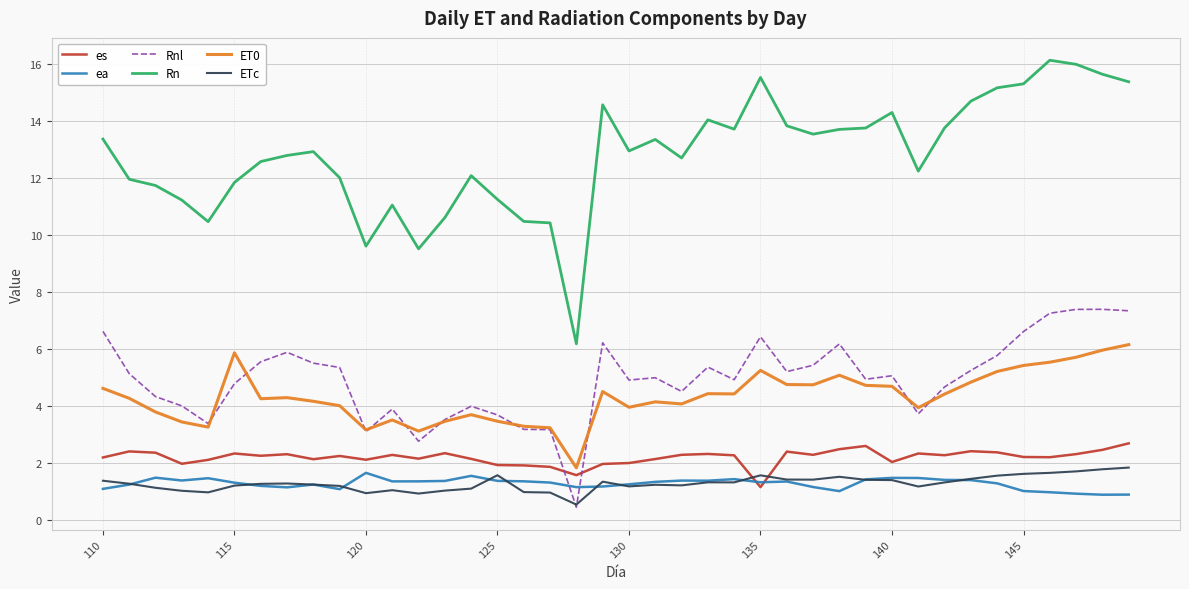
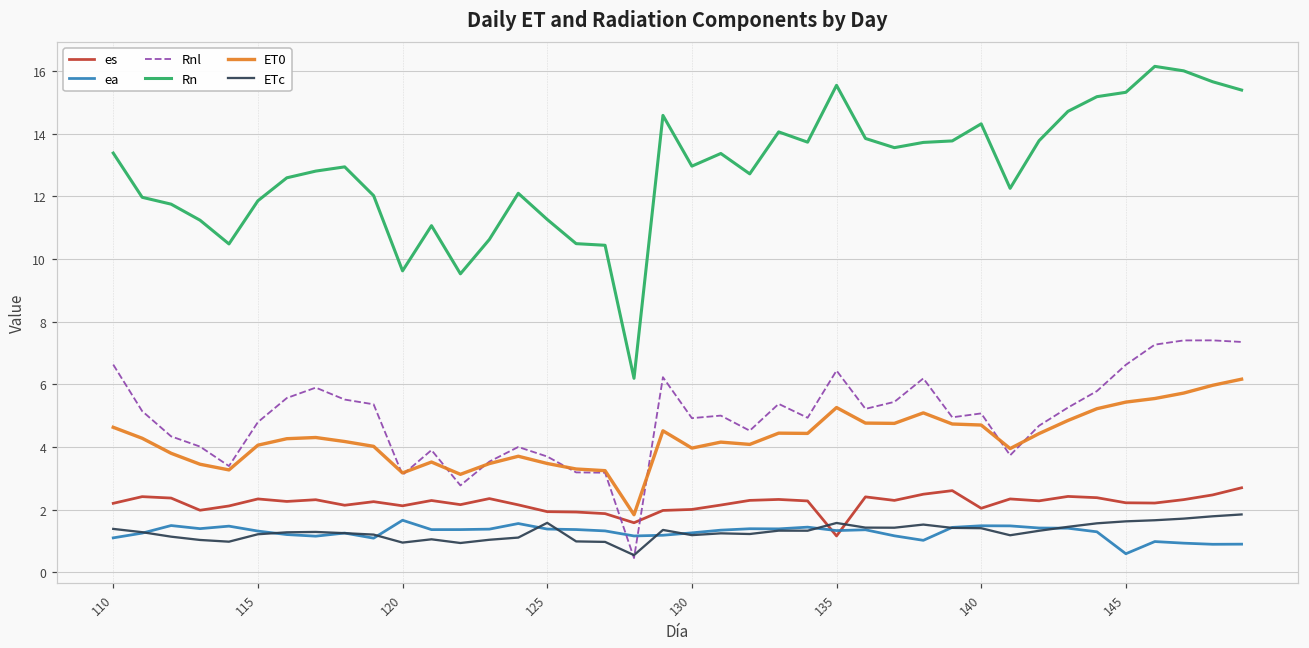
  {
    "es": {
      "110": 2.2,
      "115": 2.3,
      "120": 2.1,
      "125": 1.9,
      "130": 2.0,
      "135": 1.2,
      "140": 2.0,
      "145": 2.2
    },
    "ea": {
      "110": 1.1,
      "115": 1.3,
      "120": 1.7,
      "125": 1.4,
      "135": 1.3,
-     "145": 1.0
+     "145": 0.6
    },
    "Rnl": {
      "110": 6.6,
      "115": 4.8,
      "125": 3.7,
      "130": 4.9,
      "135": 6.4,
      "140": 5.1,
      "145": 6.6
    },
    "Rn": {
      "110": 13.4,
      "115": 11.9,
      "120": 9.6,
      "125": 11.3,
      "130": 13.0,
      "135": 15.5,
      "140": 14.3,
      "145": 15.3
    },
    "ET0": {
      "110": 4.6,
-     "115": 5.9,
+     "115": 4.1,
      "125": 3.5,
      "130": 4.0,
      "135": 5.3,
      "140": 4.7,
      "145": 5.4
    },
    "ETc": {
      "110": 1.4,
      "115": 1.2,
      "120": 1.0,
      "125": 1.6,
      "135": 1.6,
      "145": 1.6
    }
  }
